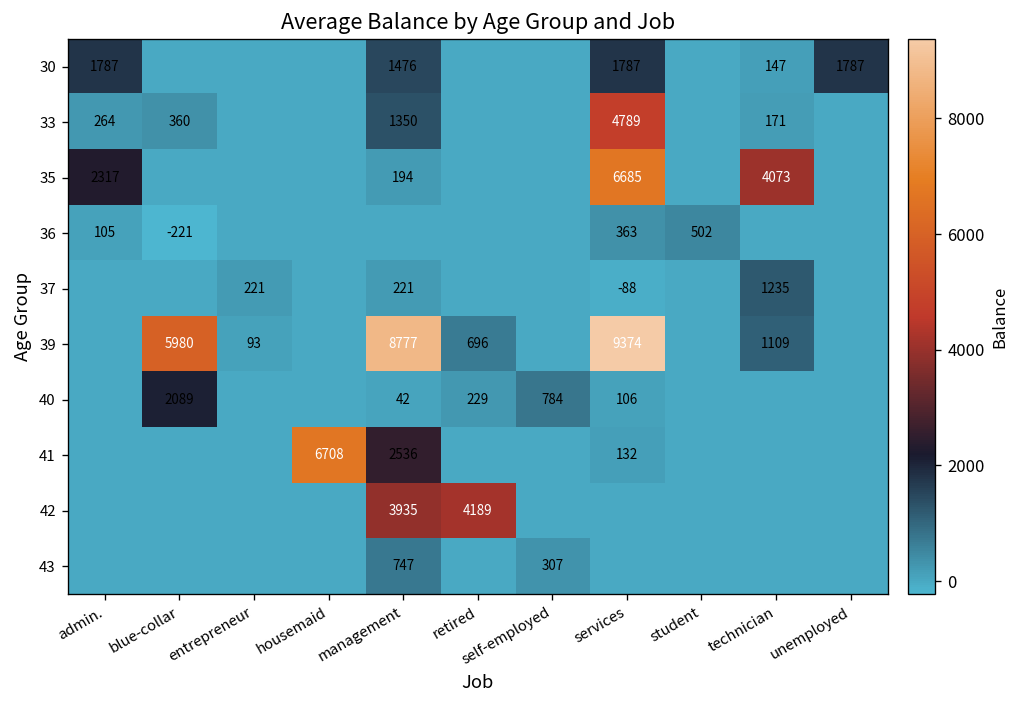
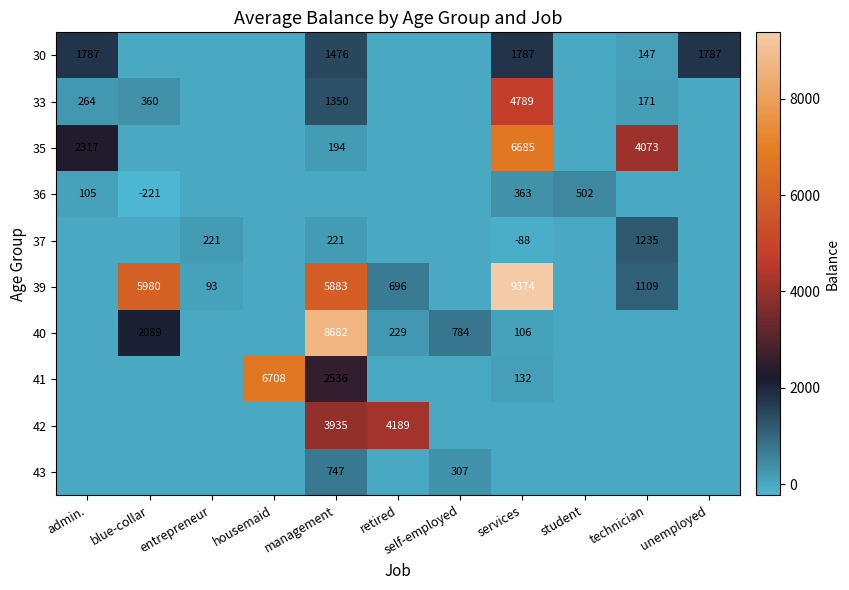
  {
    "30": {
      "admin.": 1787,
      "management": 1476,
      "services": 1787,
      "technician": 147,
      "unemployed": 1787
    },
    "33": {
      "admin.": 264,
      "blue-collar": 360,
      "management": 1350,
      "services": 4789,
      "technician": 171
    },
    "35": {
      "management": 194,
      "services": 6685,
      "technician": 4073
    },
    "36": {
      "admin.": 105,
      "blue-collar": -221,
      "services": 363,
      "student": 502
    },
    "37": {
      "entrepreneur": 221,
      "management": 221,
      "services": -88,
      "technician": 1235
    },
    "39": {
      "blue-collar": 5980,
      "entrepreneur": 93,
-     "management": 8777,
+     "management": 5883,
      "retired": 696,
      "services": 9374,
      "technician": 1109
    },
    "40": {
      "blue-collar": 2089,
-     "management": 42,
+     "management": 8682,
      "retired": 229,
      "self-employed": 784,
      "services": 106
    },
    "41": {
      "housemaid": 6708,
      "management": 2536,
      "services": 132
    },
    "42": {
      "management": 3935,
      "retired": 4189
    },
    "43": {
      "management": 747,
      "self-employed": 307
    }
  }
